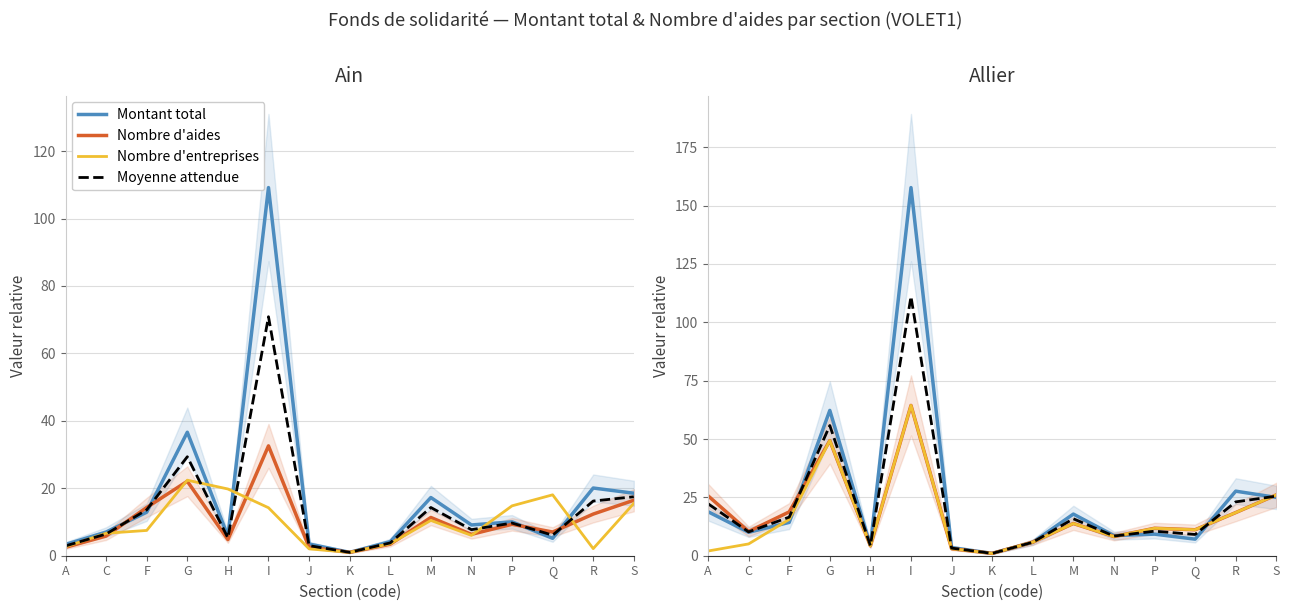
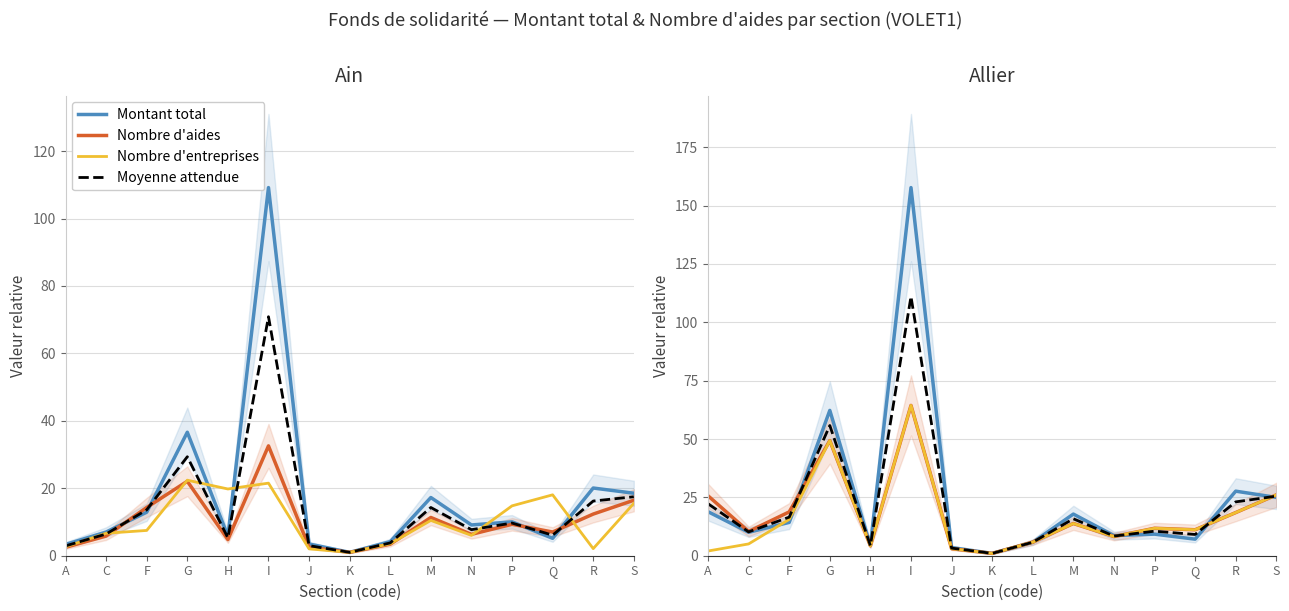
  {
    "Ain": {
      "Nombre d'entreprises": {
        "F": 8,
        "H": 20,
-       "I": 14,
+       "I": 22,
        "M": 10,
        "P": 15,
        "Q": 18,
        "R": 2,
        "S": 16
      },
      "Moyenne attendue": {
        "G": 29,
        "I": 71,
        "R": 16,
        "S": 17
      }
    },
    "Allier": {
      "Nombre d'entreprises": {
        "A": 2,
        "C": 5
      },
      "Moyenne attendue": {
        "G": 56,
        "I": 111
      }
    }
  }
